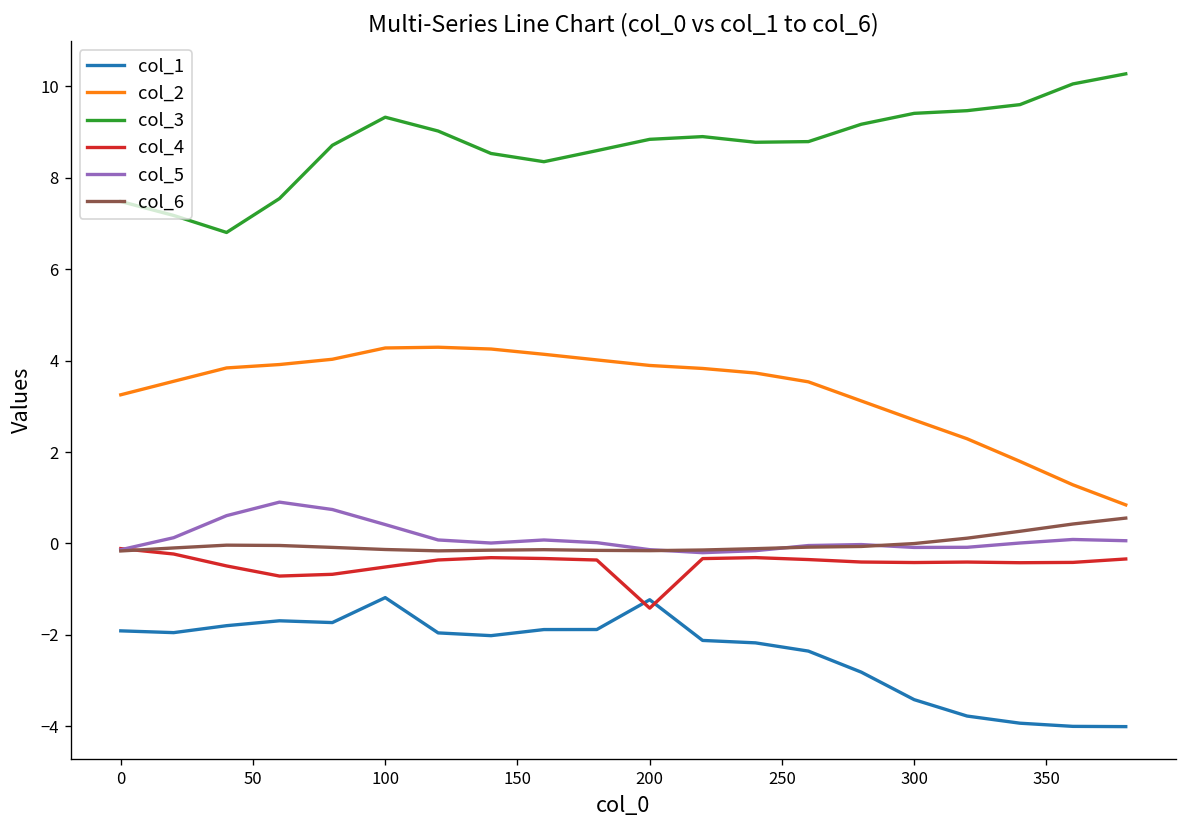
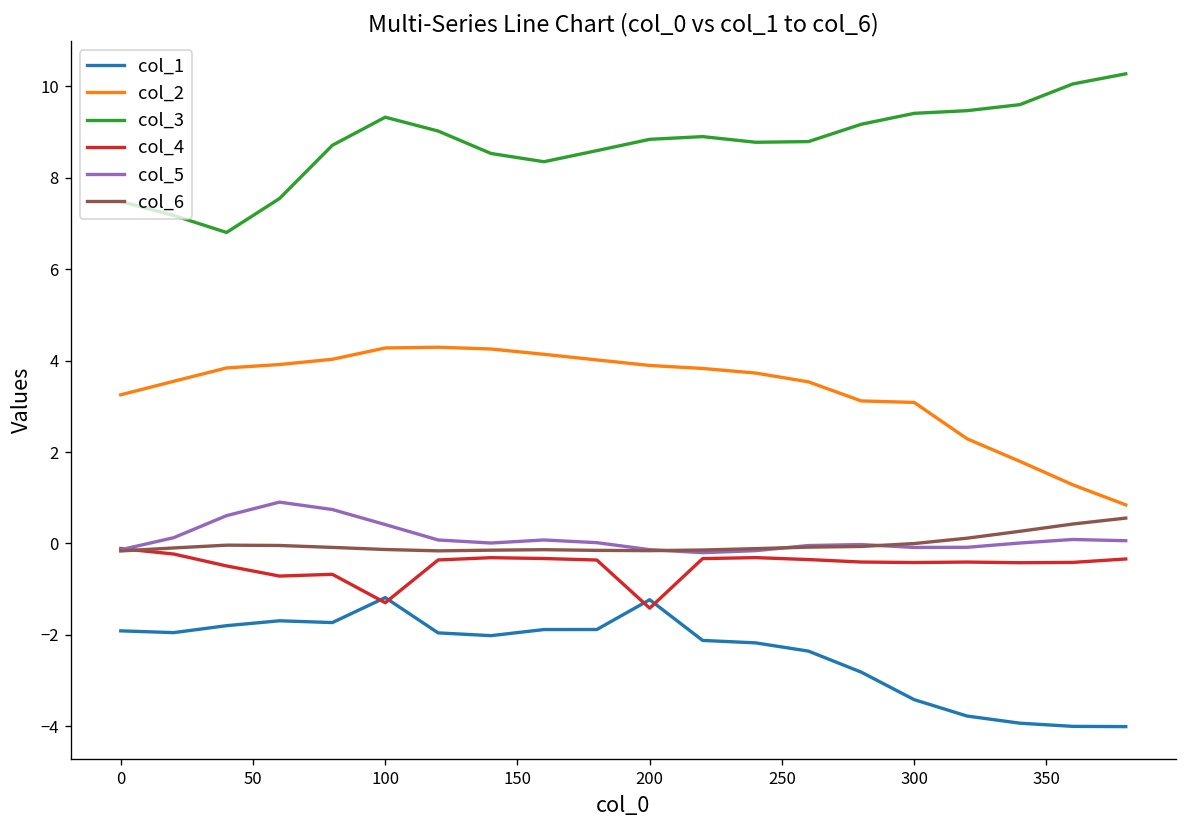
  {
    "col_1": {
      "0": -1.9,
      "100": -1.2,
      "200": -1.2,
      "300": -3.4
    },
    "col_2": {
      "0": 3.3,
      "100": 4.3,
      "200": 3.9,
-     "300": 2.7
+     "300": 3.1
    },
    "col_3": {
      "100": 9.3,
      "200": 8.8,
      "300": 9.4
    },
    "col_4": {
-     "100": -0.5,
+     "100": -1.3,
      "200": -1.4,
      "300": -0.4
    },
    "col_5": {
      "100": 0.4,
      "300": -0.1
    },
    "col_6": {
      "100": -0.1,
      "300": 0.0
    }
  }
